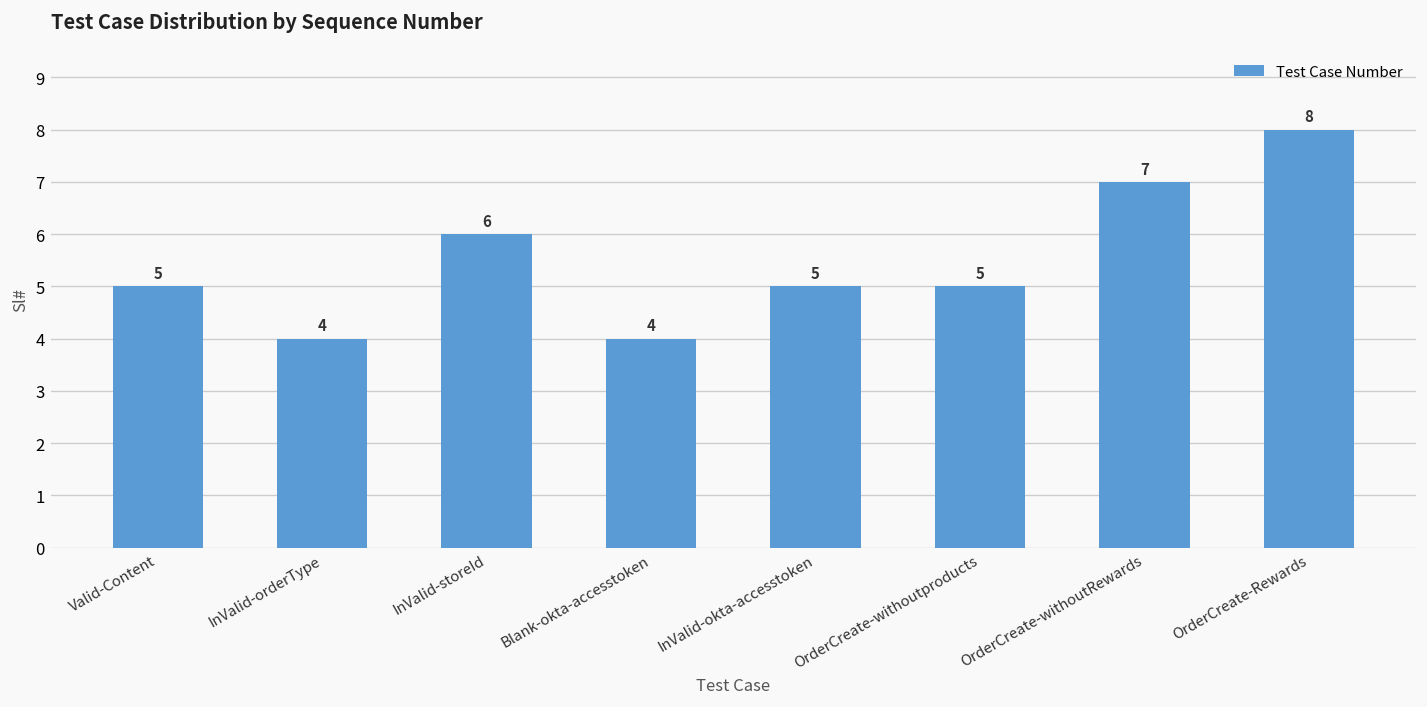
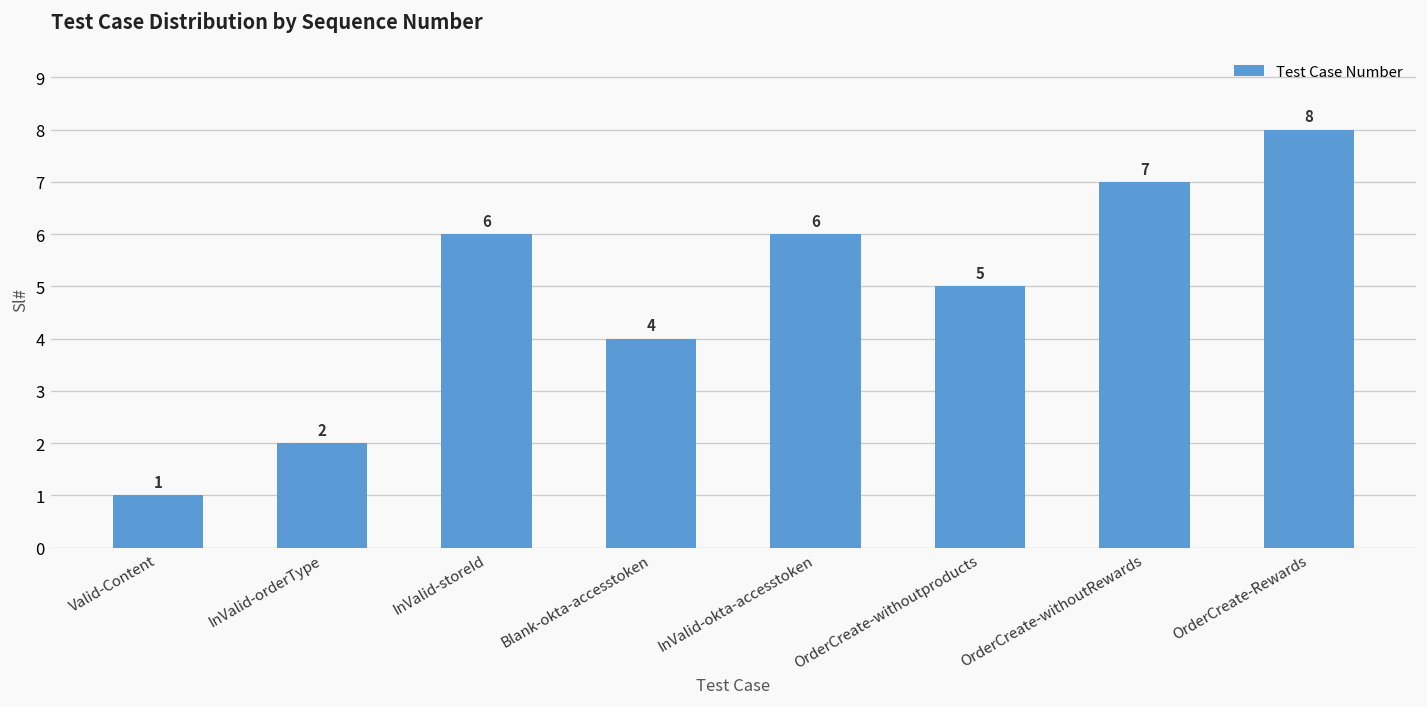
  {
-   "Valid-Content": 5,
-   "InValid-orderType": 4,
+   "Valid-Content": 1,
+   "InValid-orderType": 2,
    "InValid-storeId": 6,
    "Blank-okta-accesstoken": 4,
-   "InValid-okta-accesstoken": 5,
+   "InValid-okta-accesstoken": 6,
    "OrderCreate-withoutproducts": 5,
    "OrderCreate-withoutRewards": 7,
    "OrderCreate-Rewards": 8
  }
